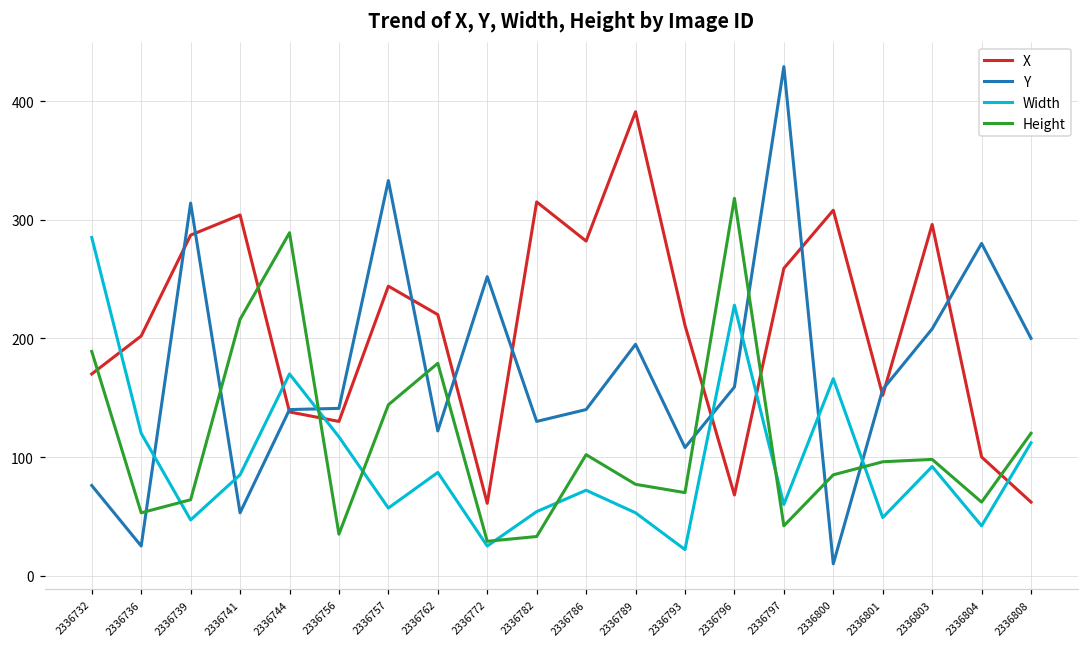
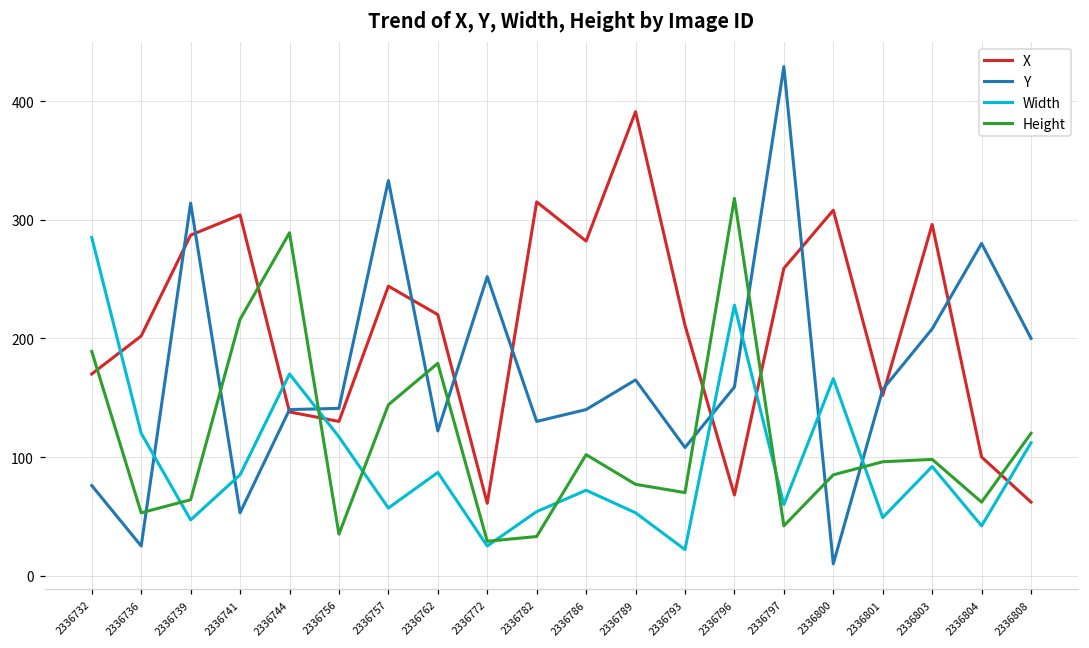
  {
    "X": {
      "2336732": 170,
      "2336736": 202,
      "2336739": 287,
      "2336741": 304,
      "2336756": 130,
      "2336757": 244,
      "2336762": 220,
      "2336772": 61,
      "2336782": 315,
      "2336786": 282,
      "2336789": 391,
      "2336793": 211,
      "2336796": 68,
      "2336797": 259,
      "2336800": 308,
      "2336801": 152,
      "2336803": 296,
      "2336804": 100,
      "2336808": 62
    },
    "Y": {
      "2336732": 76,
      "2336736": 25,
      "2336739": 314,
      "2336741": 53,
      "2336756": 141,
      "2336757": 333,
      "2336762": 122,
      "2336772": 252,
      "2336782": 130,
      "2336786": 140,
-     "2336789": 195,
+     "2336789": 165,
      "2336793": 108,
      "2336796": 159,
      "2336797": 429,
      "2336800": 10,
      "2336801": 157,
      "2336803": 208,
      "2336804": 280,
      "2336808": 200
    },
    "Width": {
      "2336732": 285,
      "2336736": 120,
      "2336739": 47,
      "2336741": 85,
      "2336744": 170,
      "2336756": 117,
      "2336757": 57,
      "2336762": 87,
      "2336772": 25,
      "2336782": 54,
      "2336786": 72,
      "2336789": 53,
      "2336793": 22,
      "2336796": 228,
      "2336797": 60,
      "2336800": 166,
      "2336801": 49,
      "2336803": 92,
      "2336804": 42,
      "2336808": 112
    },
    "Height": {
      "2336732": 189,
      "2336736": 53,
      "2336739": 64,
      "2336741": 216,
      "2336744": 289,
      "2336756": 35,
      "2336757": 144,
      "2336762": 179,
      "2336772": 29,
      "2336782": 33,
      "2336786": 102,
      "2336789": 77,
      "2336793": 70,
      "2336796": 318,
      "2336797": 42,
      "2336800": 85,
      "2336801": 96,
      "2336803": 98,
      "2336804": 62,
      "2336808": 120
    }
  }
